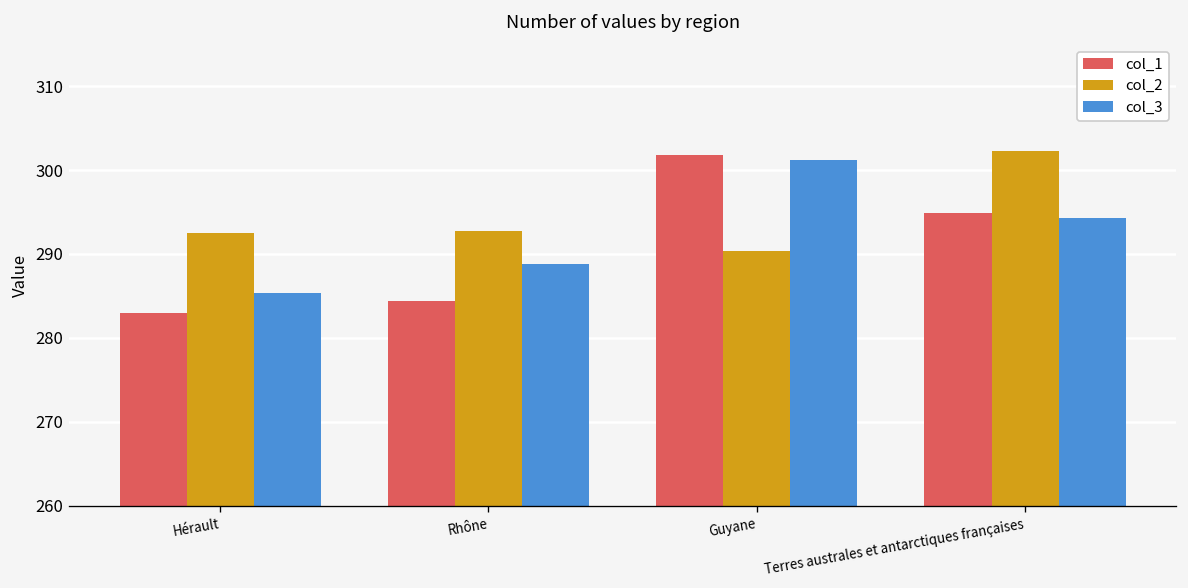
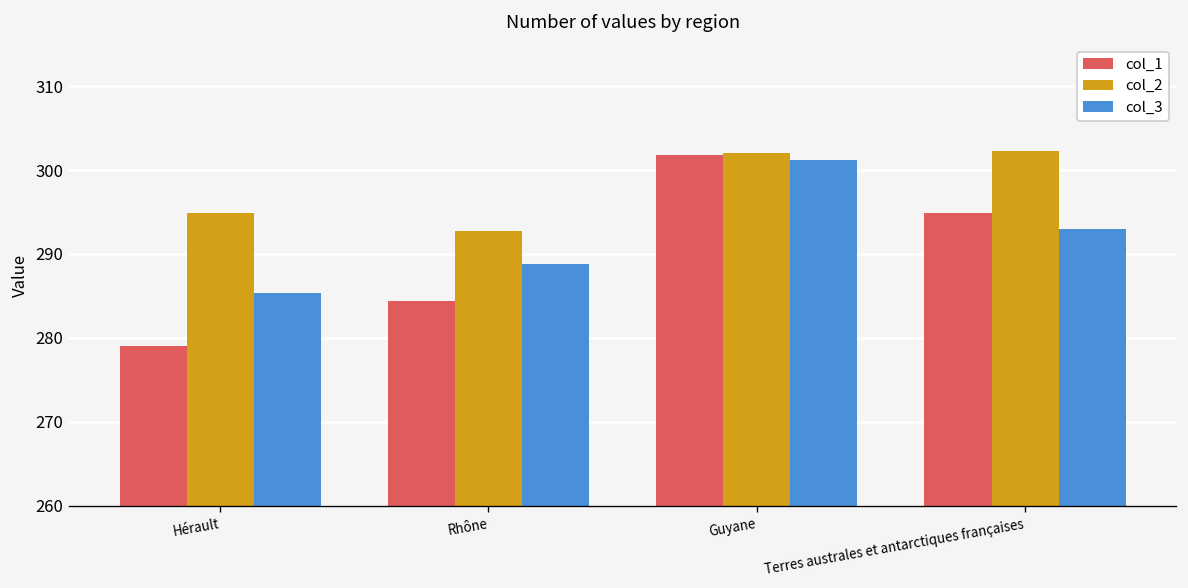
  {
    "col_1": {
-     "Hérault": 283,
+     "Hérault": 279,
      "Rhône": 284,
      "Guyane": 302,
      "Terres australes et antarctiques françaises": 295
    },
    "col_2": {
-     "Hérault": 293,
+     "Hérault": 295,
      "Rhône": 293,
-     "Guyane": 290,
+     "Guyane": 302,
      "Terres australes et antarctiques françaises": 302
    },
    "col_3": {
      "Hérault": 285,
      "Rhône": 289,
      "Guyane": 301,
-     "Terres australes et antarctiques françaises": 294
+     "Terres australes et antarctiques françaises": 293
    }
  }
